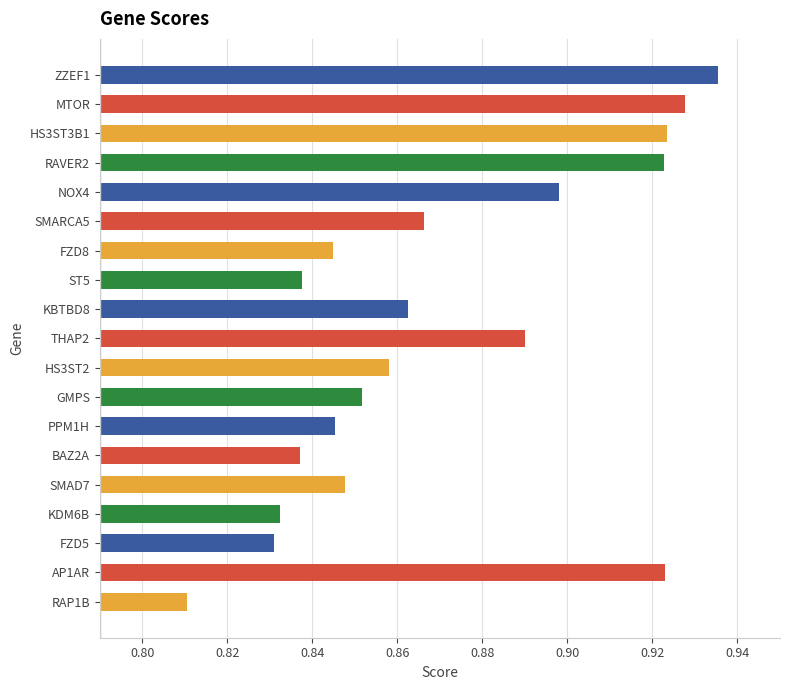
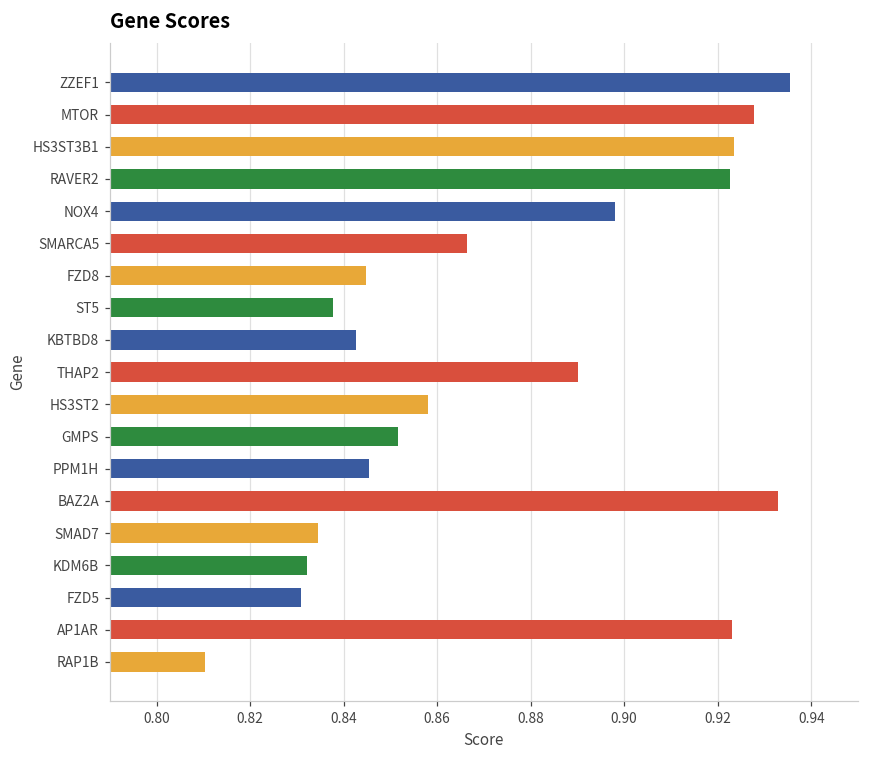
  {
    "ZZEF1": 0.935,
    "MTOR": 0.928,
    "HS3ST3B1": 0.923,
    "RAVER2": 0.923,
    "NOX4": 0.898,
    "SMARCA5": 0.866,
    "FZD8": 0.845,
    "ST5": 0.838,
-   "KBTBD8": 0.862,
+   "KBTBD8": 0.843,
    "THAP2": 0.890,
    "HS3ST2": 0.858,
    "GMPS": 0.852,
    "PPM1H": 0.845,
-   "BAZ2A": 0.837,
-   "SMAD7": 0.848,
+   "BAZ2A": 0.933,
+   "SMAD7": 0.834,
    "KDM6B": 0.832,
    "FZD5": 0.831,
    "AP1AR": 0.923,
    "RAP1B": 0.810
  }
